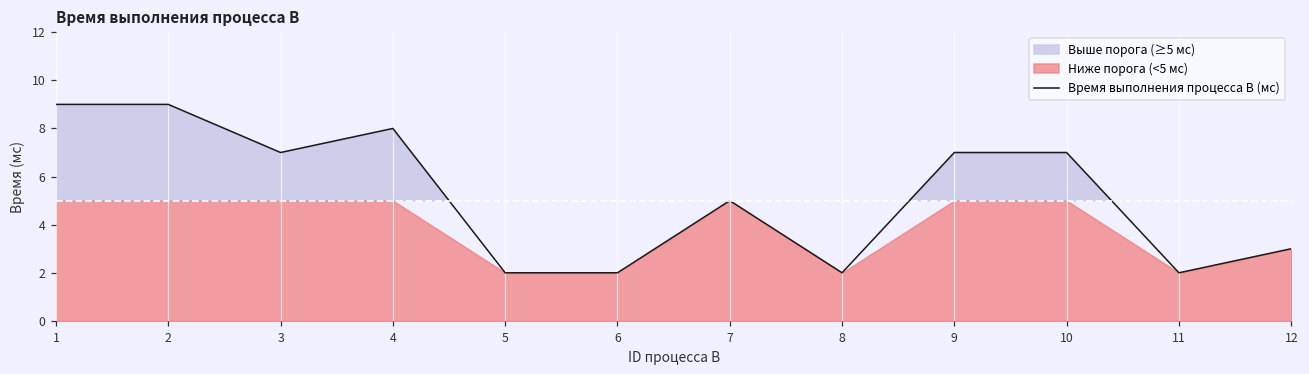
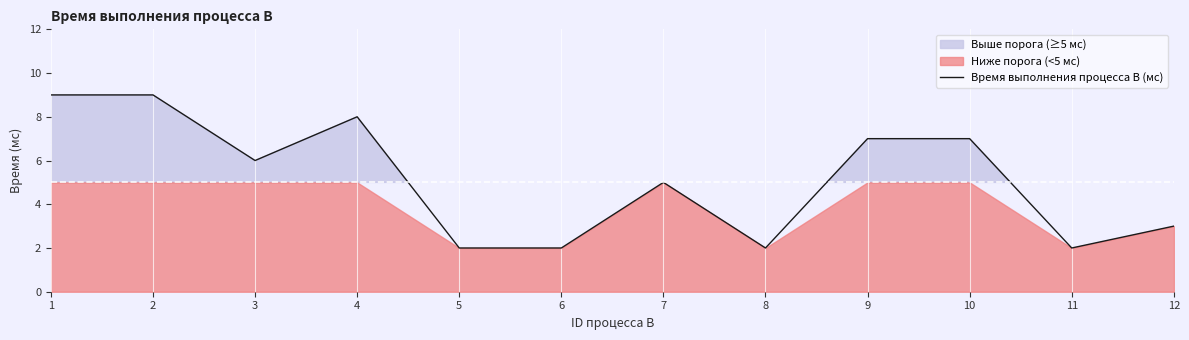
  {
    "Время выполнения процесса B (мс)": {
      "1": 9,
      "2": 9,
-     "3": 7,
+     "3": 6,
      "4": 8,
      "9": 7,
      "10": 7
    },
    "Ниже порога (<5 мс)": {
      "1": 5,
      "2": 5,
      "3": 5,
      "4": 5,
      "9": 5,
      "10": 5
    }
  }
